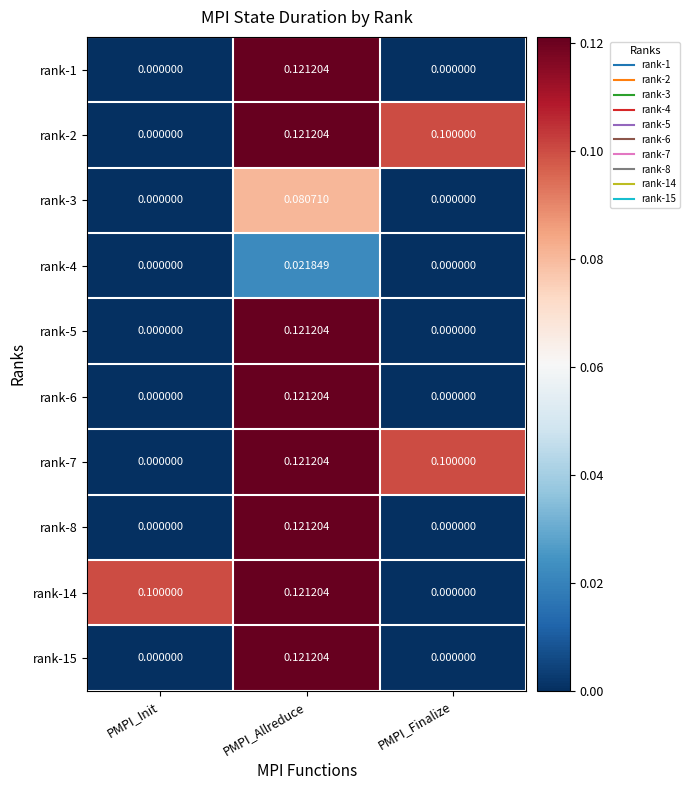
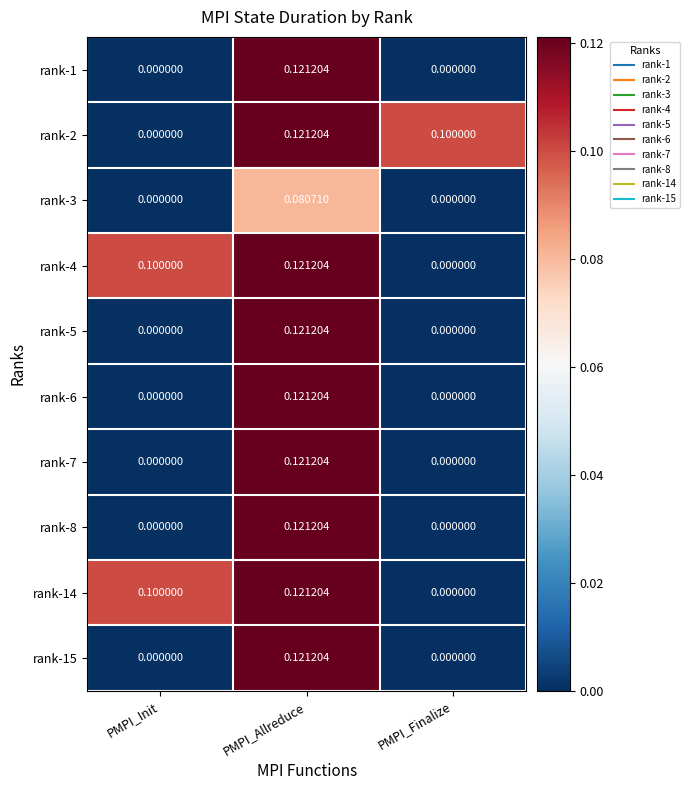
  {
    "rank-1": {
      "PMPI_Init": 0.000000,
      "PMPI_Allreduce": 0.121204,
      "PMPI_Finalize": 0.000000
    },
    "rank-2": {
      "PMPI_Init": 0.000000,
      "PMPI_Allreduce": 0.121204,
      "PMPI_Finalize": 0.100000
    },
    "rank-3": {
      "PMPI_Init": 0.000000,
      "PMPI_Allreduce": 0.080710,
      "PMPI_Finalize": 0.000000
    },
    "rank-4": {
-     "PMPI_Init": 0.000000,
-     "PMPI_Allreduce": 0.021849,
+     "PMPI_Init": 0.100000,
+     "PMPI_Allreduce": 0.121204,
      "PMPI_Finalize": 0.000000
    },
    "rank-5": {
      "PMPI_Init": 0.000000,
      "PMPI_Allreduce": 0.121204,
      "PMPI_Finalize": 0.000000
    },
    "rank-6": {
      "PMPI_Init": 0.000000,
      "PMPI_Allreduce": 0.121204,
      "PMPI_Finalize": 0.000000
    },
    "rank-7": {
      "PMPI_Init": 0.000000,
      "PMPI_Allreduce": 0.121204,
-     "PMPI_Finalize": 0.100000
+     "PMPI_Finalize": 0.000000
    },
    "rank-8": {
      "PMPI_Init": 0.000000,
      "PMPI_Allreduce": 0.121204,
      "PMPI_Finalize": 0.000000
    },
    "rank-14": {
      "PMPI_Init": 0.100000,
      "PMPI_Allreduce": 0.121204,
      "PMPI_Finalize": 0.000000
    },
    "rank-15": {
      "PMPI_Init": 0.000000,
      "PMPI_Allreduce": 0.121204,
      "PMPI_Finalize": 0.000000
    }
  }
